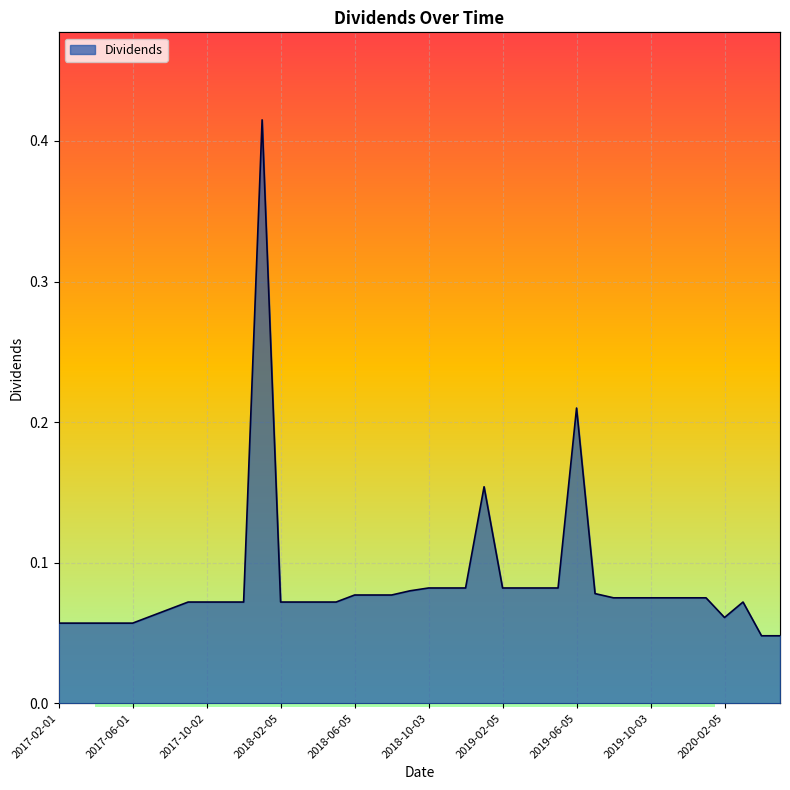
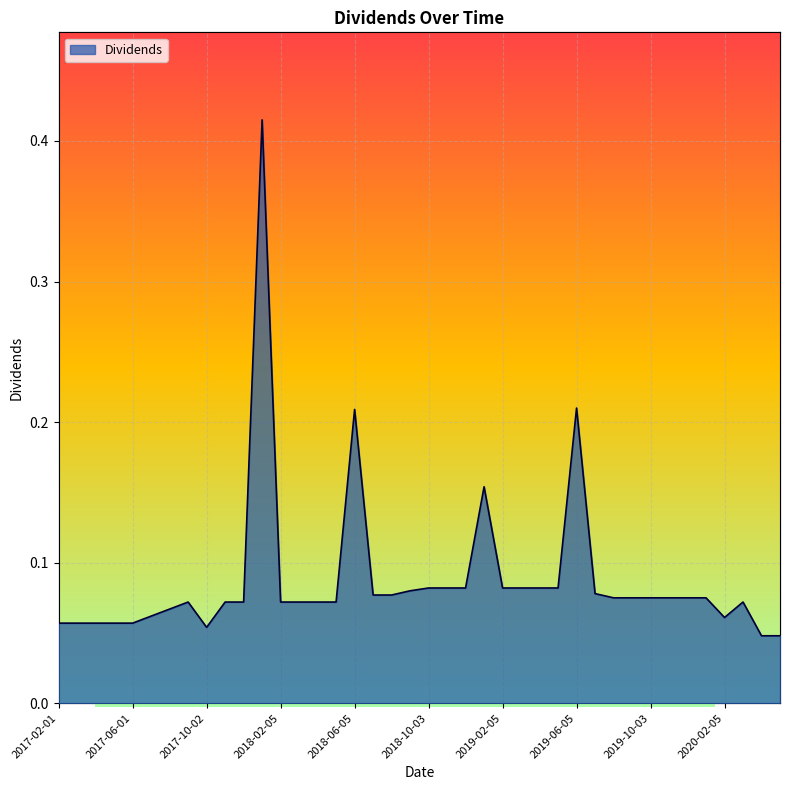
  {
    "2017-02-01": 0.057,
    "2017-06-01": 0.057,
-   "2017-10-02": 0.072,
+   "2017-10-02": 0.054,
    "2018-02-05": 0.072,
-   "2018-06-05": 0.077,
+   "2018-06-05": 0.209,
    "2018-10-03": 0.082,
    "2019-02-05": 0.082,
    "2019-06-05": 0.210,
    "2019-10-03": 0.075,
    "2020-02-05": 0.061
  }
